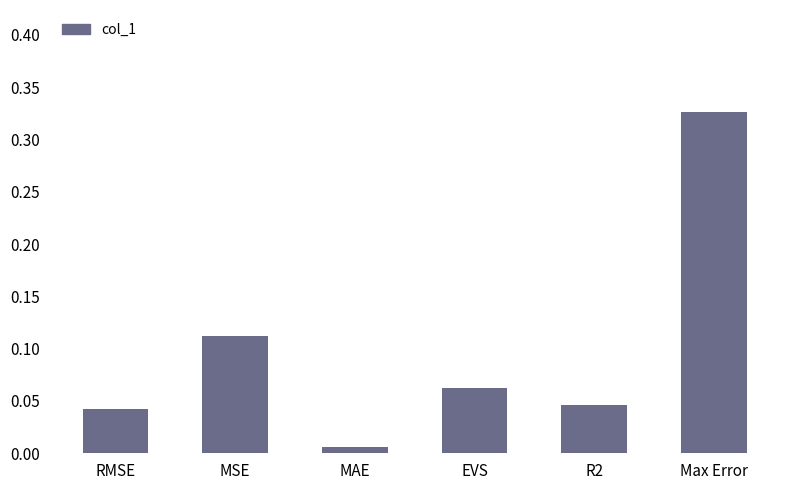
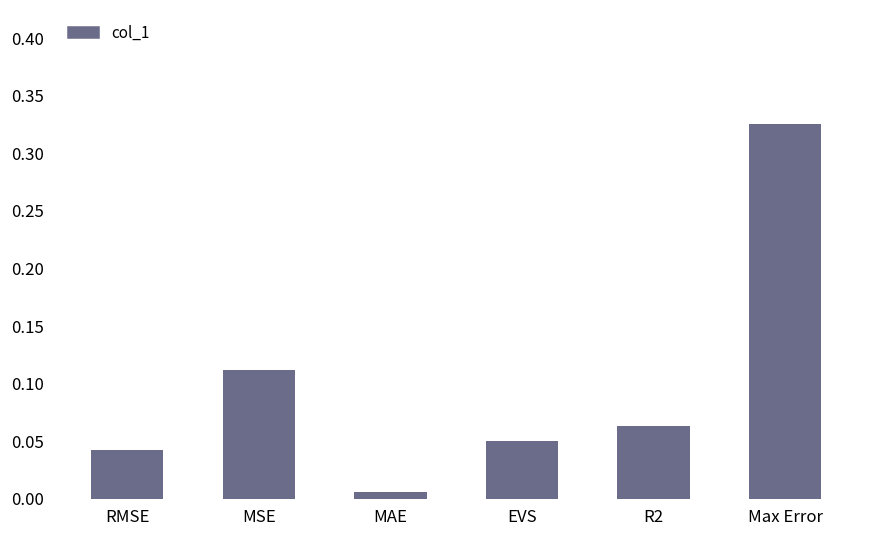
  {
    "RMSE": 0.042,
    "MSE": 0.112,
    "MAE": 0.006,
-   "EVS": 0.062,
-   "R2": 0.046,
+   "EVS": 0.050,
+   "R2": 0.063,
    "Max Error": 0.326
  }
